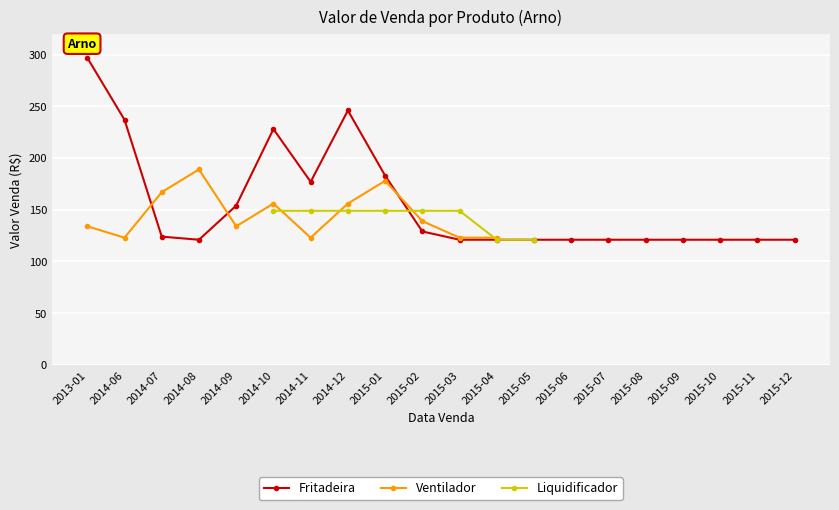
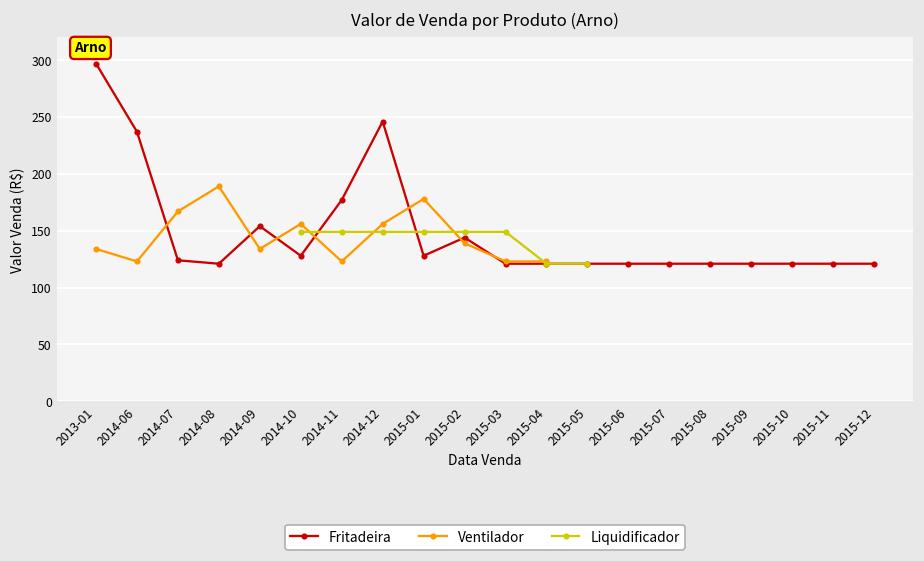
  {
    "Fritadeira": {
      "2013-01": 297,
      "2014-06": 237,
      "2014-07": 124,
      "2014-08": 121,
      "2014-09": 154,
-     "2014-10": 228,
+     "2014-10": 128,
      "2014-11": 177,
      "2014-12": 246,
-     "2015-01": 183,
-     "2015-02": 129,
+     "2015-01": 128,
+     "2015-02": 144,
      "2015-06": 121,
      "2015-07": 121,
      "2015-08": 121,
      "2015-09": 121,
      "2015-10": 121,
      "2015-11": 121,
      "2015-12": 121
    },
    "Ventilador": {
      "2013-01": 134,
      "2014-06": 123,
      "2014-07": 167,
      "2014-08": 189,
      "2014-09": 134,
      "2014-10": 156,
      "2014-11": 123,
      "2014-12": 156,
      "2015-01": 178,
      "2015-02": 139
    },
    "Liquidificador": {
      "2014-10": 149,
      "2014-11": 149,
      "2014-12": 149,
      "2015-01": 149,
      "2015-02": 149,
      "2015-03": 149
    }
  }
